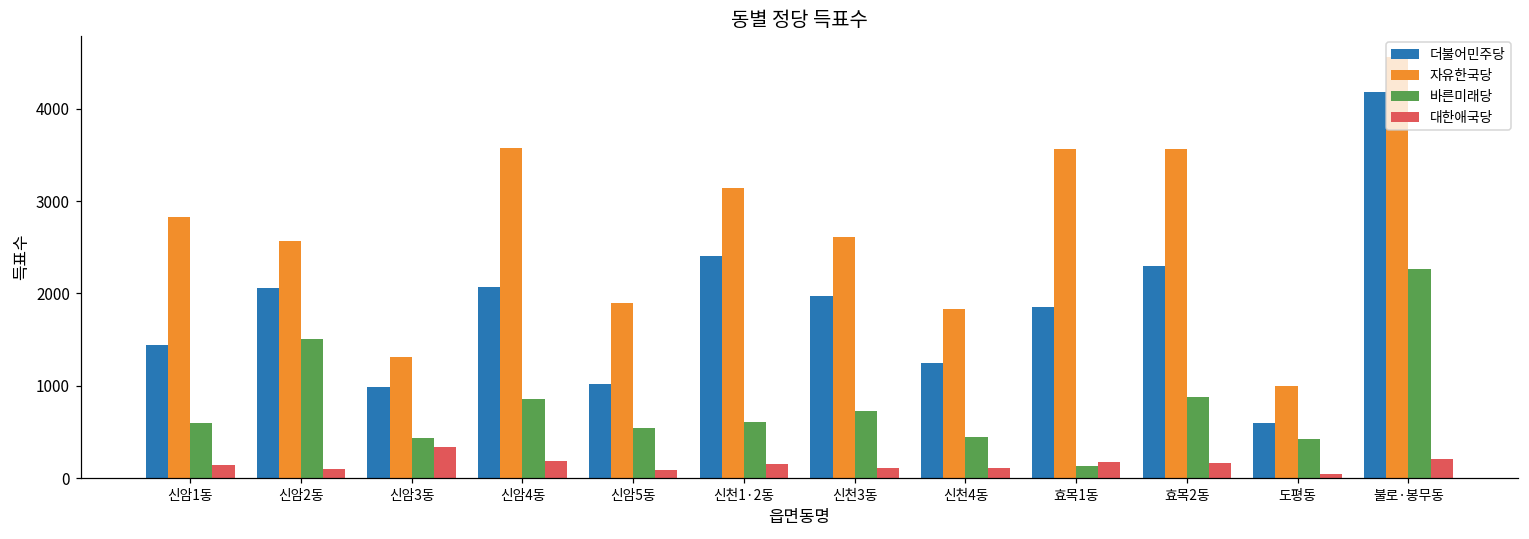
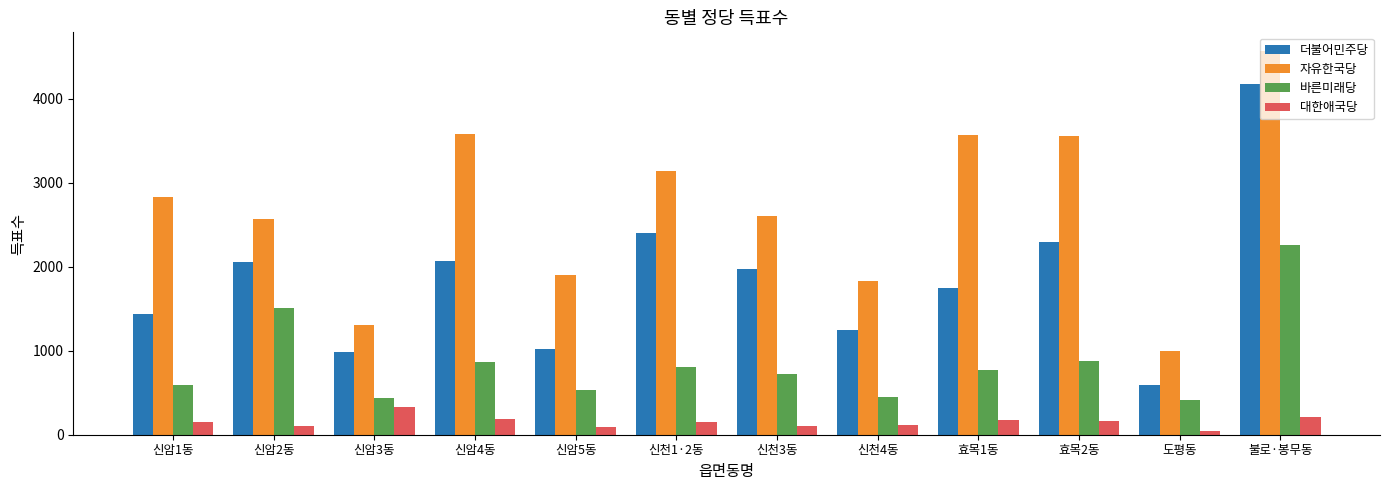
  {
    "더불어민주당": {
      "신암1동": 1400,
      "신암2동": 2100,
      "신암3동": 1000,
      "신암4동": 2100,
      "신암5동": 1000,
      "신천1·2동": 2400,
      "신천3동": 2000,
      "신천4동": 1200,
-     "효목1동": 1800,
+     "효목1동": 1700,
      "효목2동": 2300,
      "도평동": 600,
      "불로·봉무동": 4200
    },
    "자유한국당": {
      "신암1동": 2800,
      "신암2동": 2600,
      "신암3동": 1300,
      "신암4동": 3600,
      "신암5동": 1900,
      "신천1·2동": 3100,
      "신천3동": 2600,
      "신천4동": 1800,
      "효목1동": 3600,
      "효목2동": 3600,
      "도평동": 1000
    },
    "바른미래당": {
      "신암1동": 600,
      "신암2동": 1500,
      "신암3동": 400,
      "신암4동": 900,
      "신암5동": 500,
-     "신천1·2동": 600,
+     "신천1·2동": 800,
      "신천3동": 700,
      "신천4동": 400,
-     "효목1동": 100,
+     "효목1동": 800,
      "효목2동": 900,
      "도평동": 400,
      "불로·봉무동": 2300
    },
    "대한애국당": {
      "신암1동": 100,
      "신암2동": 100,
      "신암3동": 300,
      "신암4동": 200,
      "신암5동": 100,
      "신천1·2동": 100,
      "신천3동": 100,
      "신천4동": 100,
      "효목1동": 200,
      "효목2동": 200,
      "도평동": 0,
      "불로·봉무동": 200
    }
  }
